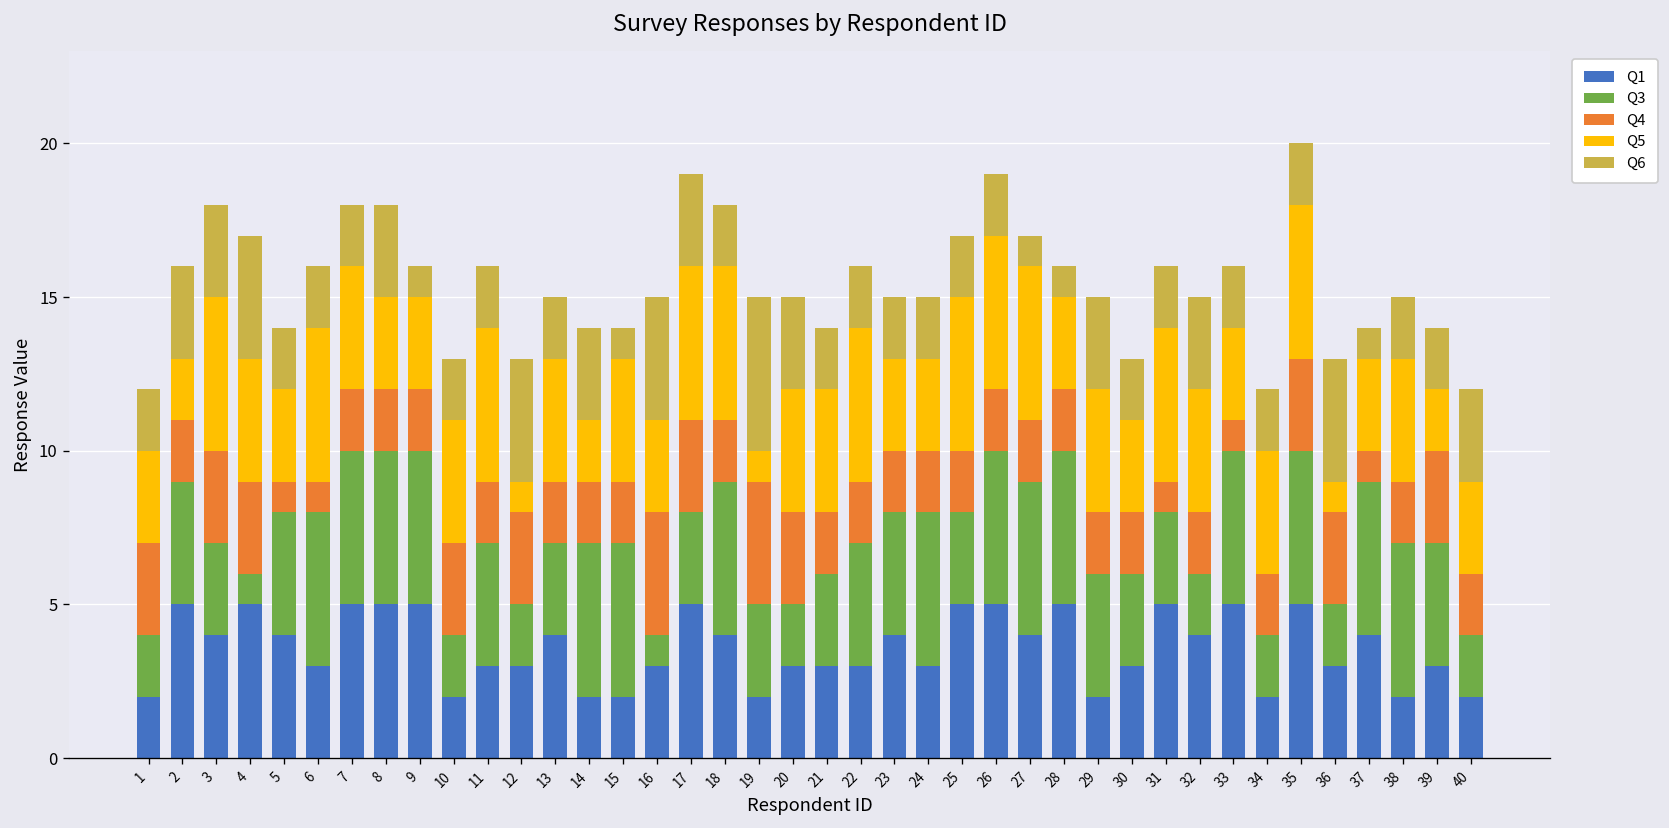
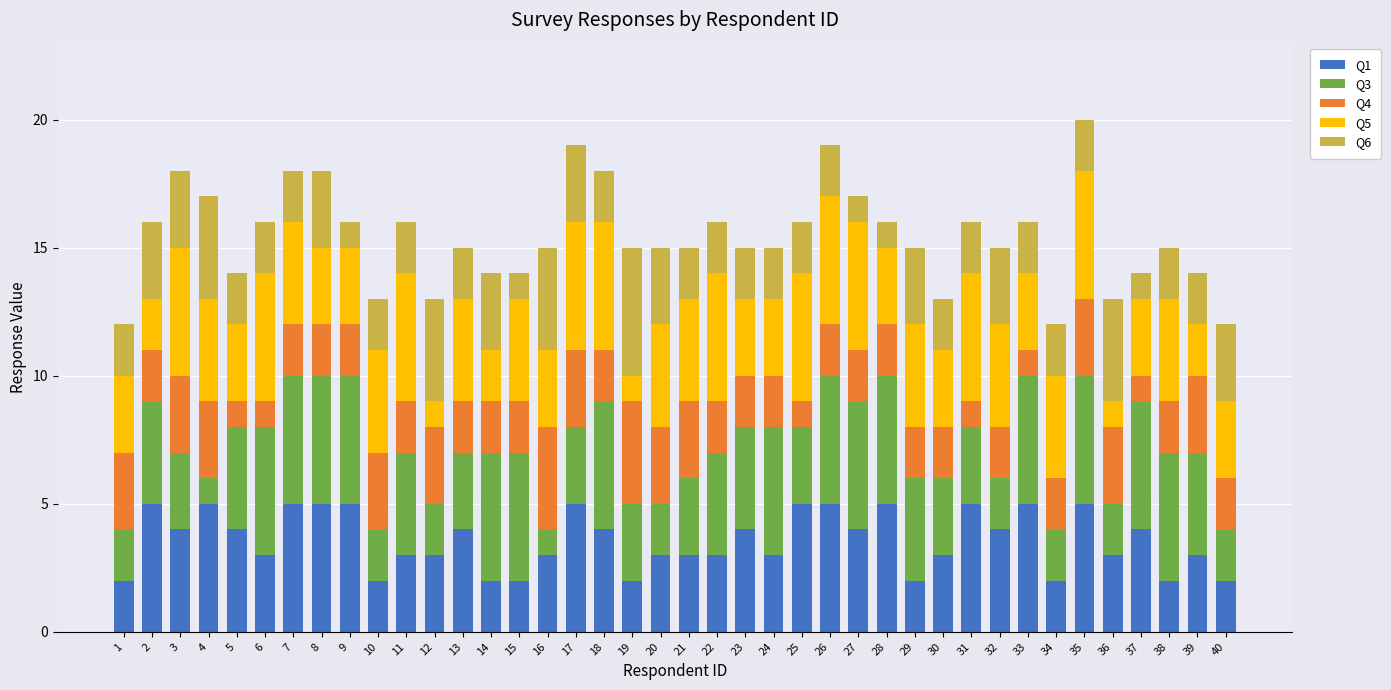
  {
    "Q1": {
      "1": 2,
      "2": 5,
      "3": 4,
      "4": 5,
      "5": 4,
      "6": 3,
      "7": 5,
      "8": 5,
      "9": 5,
      "10": 2,
      "11": 3,
      "12": 3,
      "13": 4,
      "14": 2,
      "15": 2,
      "16": 3,
      "17": 5,
      "18": 4,
      "19": 2,
      "20": 3,
      "21": 3,
      "22": 3,
      "23": 4,
      "24": 3,
      "25": 5,
      "26": 5,
      "27": 4,
      "28": 5,
      "29": 2,
      "30": 3,
      "31": 5,
      "32": 4,
      "33": 5,
      "34": 2,
      "35": 5,
      "36": 3,
      "37": 4,
      "38": 2,
      "39": 3,
      "40": 2
    },
    "Q3": {
      "1": 2,
      "2": 4,
      "3": 3,
      "4": 1,
      "5": 4,
      "6": 5,
      "7": 5,
      "8": 5,
      "9": 5,
      "10": 2,
      "11": 4,
      "12": 2,
      "13": 3,
      "14": 5,
      "15": 5,
      "16": 1,
      "17": 3,
      "18": 5,
      "19": 3,
      "20": 2,
      "21": 3,
      "22": 4,
      "23": 4,
      "24": 5,
      "25": 3,
      "26": 5,
      "27": 5,
      "28": 5,
      "29": 4,
      "30": 3,
      "31": 3,
      "32": 2,
      "33": 5,
      "34": 2,
      "35": 5,
      "36": 2,
      "37": 5,
      "38": 5,
      "39": 4,
      "40": 2
    },
    "Q4": {
      "1": 3,
      "2": 2,
      "3": 3,
      "4": 3,
      "5": 1,
      "6": 1,
      "7": 2,
      "8": 2,
      "9": 2,
      "10": 3,
      "11": 2,
      "12": 3,
      "13": 2,
      "14": 2,
      "15": 2,
      "16": 4,
      "17": 3,
      "18": 2,
      "19": 4,
      "20": 3,
-     "21": 2,
+     "21": 3,
      "22": 2,
      "23": 2,
      "24": 2,
-     "25": 2,
+     "25": 1,
      "26": 2,
      "27": 2,
      "28": 2,
      "29": 2,
      "30": 2,
      "31": 1,
      "32": 2,
      "33": 1,
      "34": 2,
      "35": 3,
      "36": 3,
      "37": 1,
      "38": 2,
      "39": 3,
      "40": 2
    },
    "Q5": {
      "1": 3,
      "2": 2,
      "3": 5,
      "4": 4,
      "5": 3,
      "6": 5,
      "7": 4,
      "8": 3,
      "9": 3,
      "10": 4,
      "11": 5,
      "12": 1,
      "13": 4,
      "14": 2,
      "15": 4,
      "16": 3,
      "17": 5,
      "18": 5,
      "19": 1,
      "20": 4,
      "21": 4,
      "22": 5,
      "23": 3,
      "24": 3,
      "25": 5,
      "26": 5,
      "27": 5,
      "28": 3,
      "29": 4,
      "30": 3,
      "31": 5,
      "32": 4,
      "33": 3,
      "34": 4,
      "35": 5,
      "36": 1,
      "37": 3,
      "38": 4,
      "39": 2,
      "40": 3
    },
    "Q6": {
      "1": 2,
      "2": 3,
      "3": 3,
      "4": 4,
      "5": 2,
      "6": 2,
      "7": 2,
      "8": 3,
      "9": 1,
      "10": 2,
      "11": 2,
      "12": 4,
      "13": 2,
      "14": 3,
      "15": 1,
      "16": 4,
      "17": 3,
      "18": 2,
      "19": 5,
      "20": 3,
      "21": 2,
      "22": 2,
      "23": 2,
      "24": 2,
      "25": 2,
      "26": 2,
      "27": 1,
      "28": 1,
      "29": 3,
      "30": 2,
      "31": 2,
      "32": 3,
      "33": 2,
      "34": 2,
      "35": 2,
      "36": 4,
      "37": 1,
      "38": 2,
      "39": 2,
      "40": 3
    }
  }
